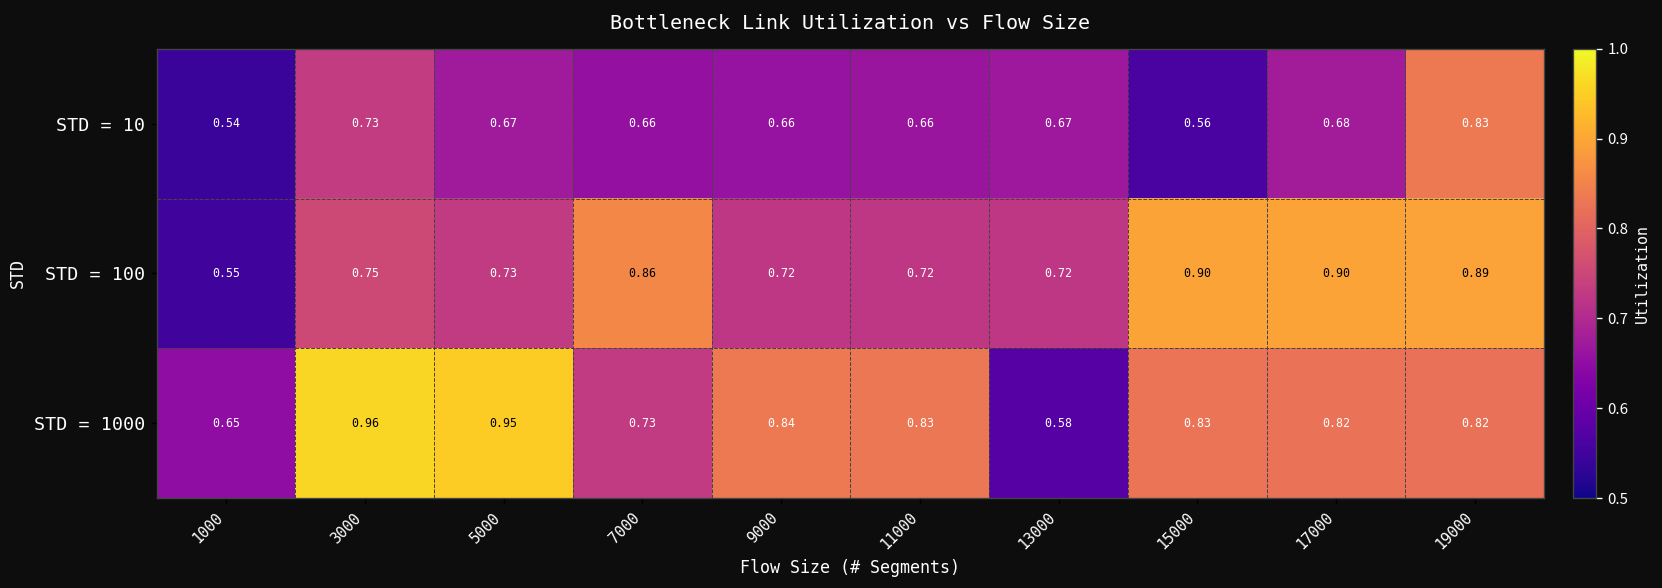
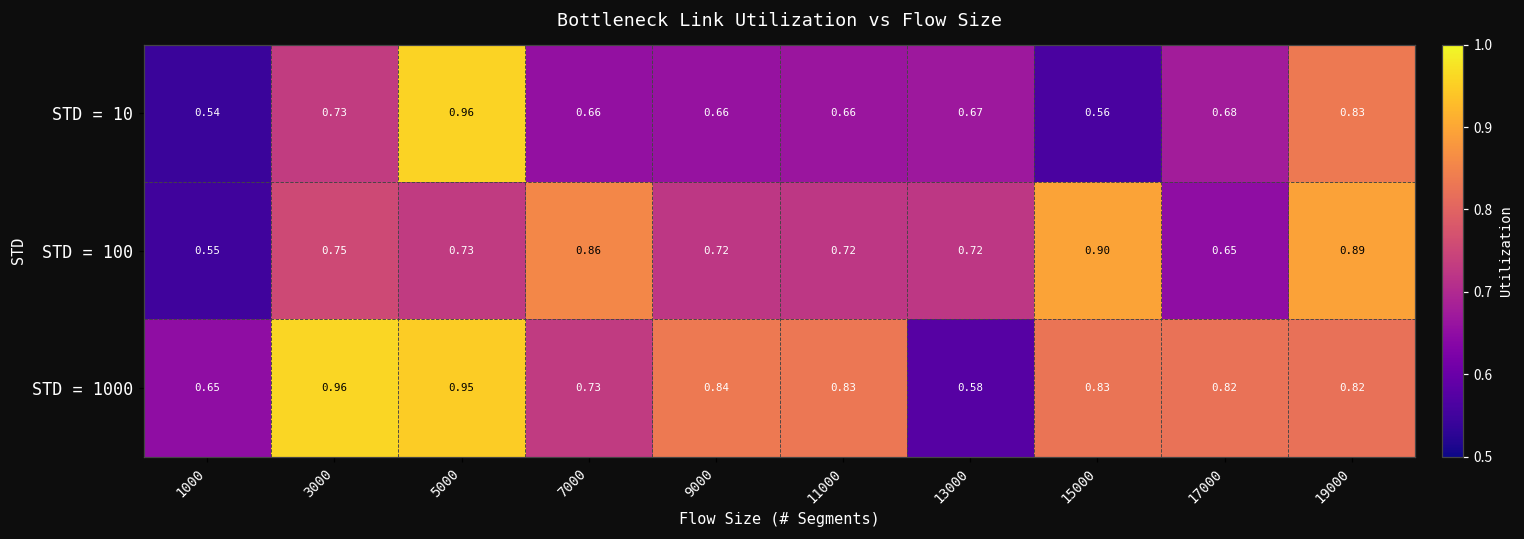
  {
    "STD = 10": {
      "1000": 0.54,
      "3000": 0.73,
-     "5000": 0.67,
+     "5000": 0.96,
      "7000": 0.66,
      "9000": 0.66,
      "11000": 0.66,
      "13000": 0.67,
      "15000": 0.56,
      "17000": 0.68,
      "19000": 0.83
    },
    "STD = 100": {
      "1000": 0.55,
      "3000": 0.75,
      "5000": 0.73,
      "7000": 0.86,
      "9000": 0.72,
      "11000": 0.72,
      "13000": 0.72,
      "15000": 0.90,
-     "17000": 0.90,
+     "17000": 0.65,
      "19000": 0.89
    },
    "STD = 1000": {
      "1000": 0.65,
      "3000": 0.96,
      "5000": 0.95,
      "7000": 0.73,
      "9000": 0.84,
      "11000": 0.83,
      "13000": 0.58,
      "15000": 0.83,
      "17000": 0.82,
      "19000": 0.82
    }
  }
